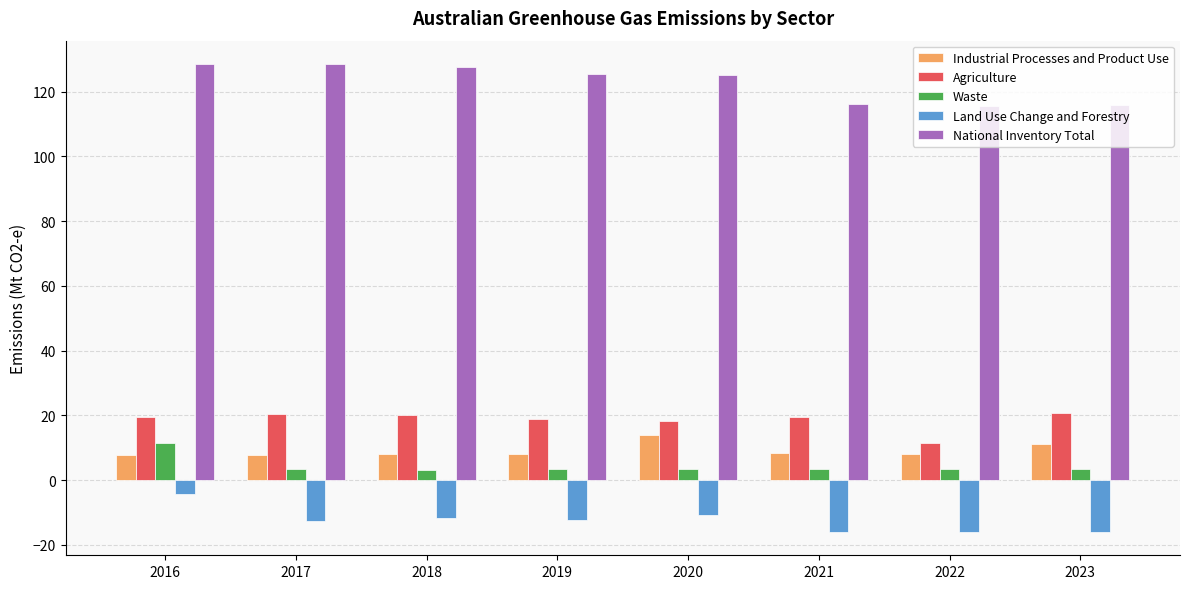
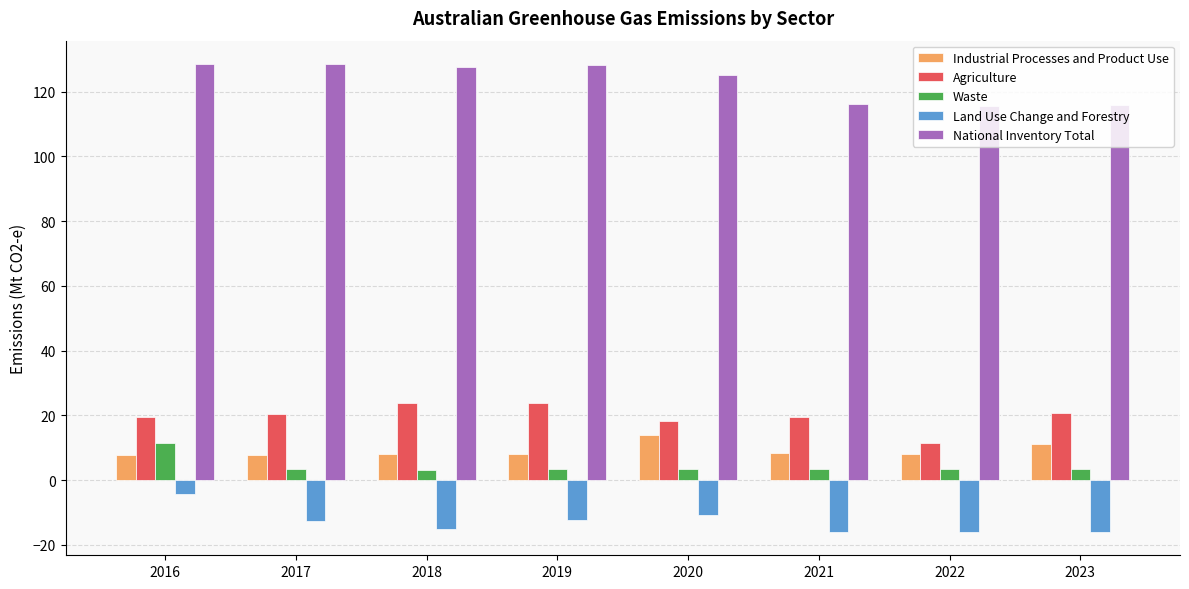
  {
    "Industrial Processes and Product Use": {
      "2016": 8,
      "2017": 8,
      "2018": 8,
      "2019": 8,
      "2020": 14,
      "2021": 8,
      "2022": 8,
      "2023": 11
    },
    "Agriculture": {
      "2016": 20,
      "2017": 20,
-     "2018": 20,
-     "2019": 19,
+     "2018": 24,
+     "2019": 24,
      "2020": 18,
      "2021": 20,
      "2022": 12,
      "2023": 21
    },
    "Waste": {
      "2016": 11,
      "2017": 3,
      "2018": 3,
      "2019": 3,
      "2020": 3,
      "2021": 3,
      "2022": 3,
      "2023": 3
    },
    "Land Use Change and Forestry": {
      "2016": -4,
      "2017": -13,
-     "2018": -12,
+     "2018": -15,
      "2019": -12,
      "2020": -11,
      "2021": -16,
      "2022": -16,
      "2023": -16
    },
    "National Inventory Total": {
      "2016": 129,
      "2017": 128,
      "2018": 128,
-     "2019": 125,
+     "2019": 128,
      "2020": 125,
      "2021": 116
    }
  }
